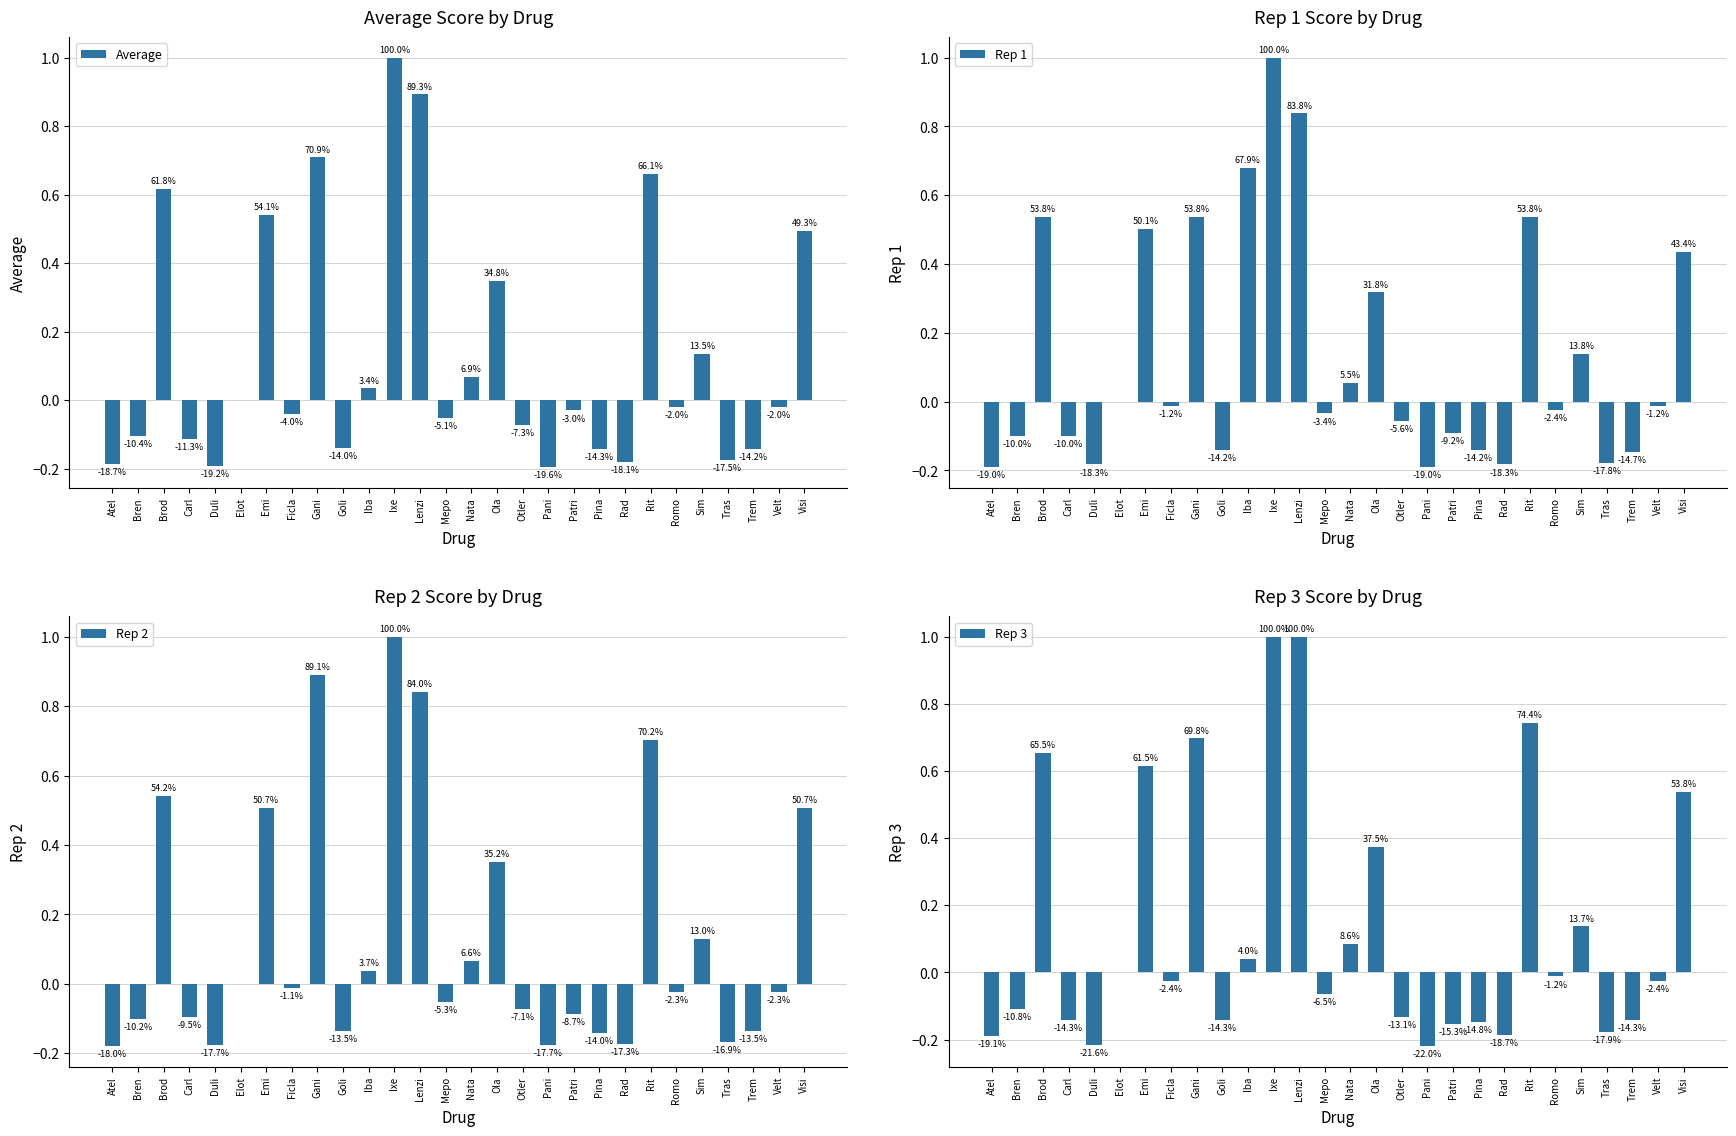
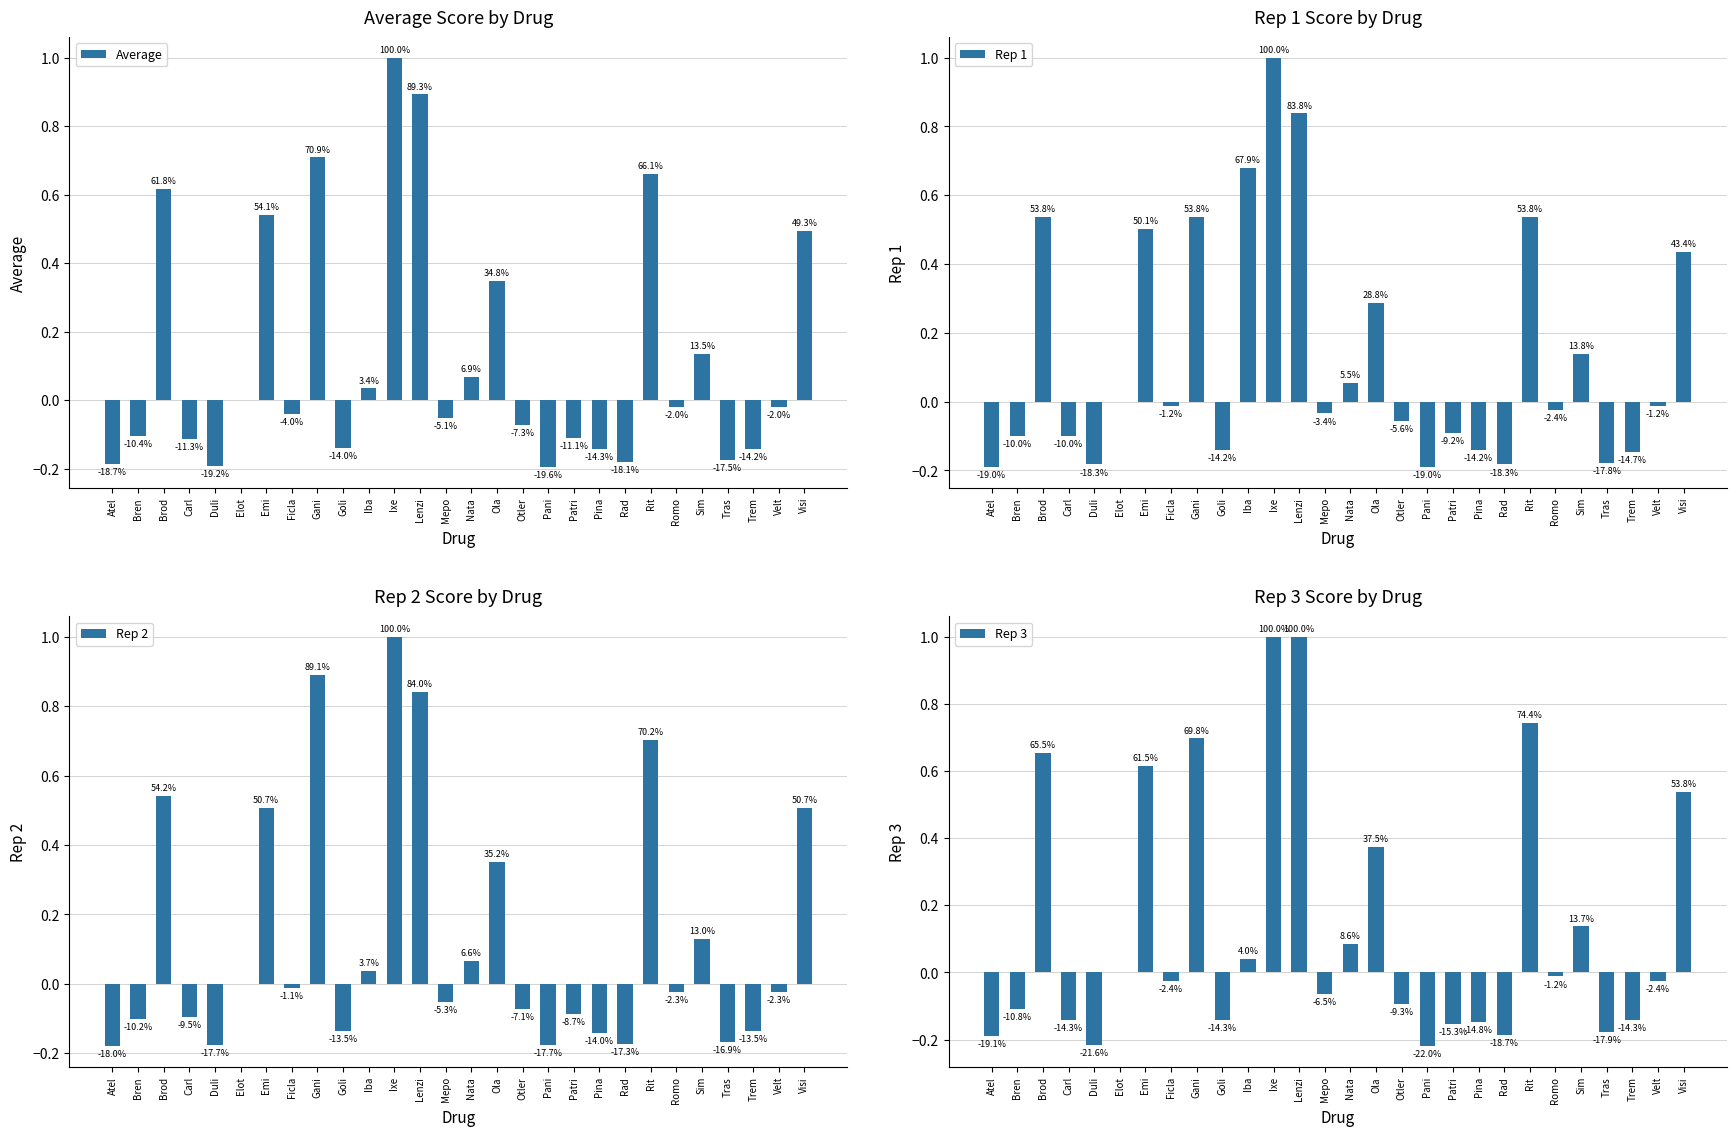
  {
    "Average Score by Drug": {
      "Atel": "-18.7%",
      "Bren": "-10.4%",
      "Brod": "61.8%",
      "Carl": "-11.3%",
      "Duli": "-19.2%",
      "Emi": "54.1%",
      "Ficla": "-4.0%",
      "Gani": "70.9%",
      "Goli": "-14.0%",
      "Iba": "3.4%",
      "Ixe": "100.0%",
      "Lenzi": "89.3%",
      "Mepo": "-5.1%",
      "Nata": "6.9%",
      "Ola": "34.8%",
      "Otler": "-7.3%",
      "Pani": "-19.6%",
-     "Patri": "-3.0%",
+     "Patri": "-11.1%",
      "Pina": "-14.3%",
      "Rad": "-18.1%",
      "Rit": "66.1%",
      "Romo": "-2.0%",
      "Sim": "13.5%",
      "Tras": "-17.5%",
      "Trem": "-14.2%",
      "Velt": "-2.0%",
      "Visi": "49.3%"
    },
    "Rep 1 Score by Drug": {
      "Atel": "-19.0%",
      "Bren": "-10.0%",
      "Brod": "53.8%",
      "Carl": "-10.0%",
      "Duli": "-18.3%",
      "Emi": "50.1%",
      "Ficla": "-1.2%",
      "Gani": "53.8%",
      "Goli": "-14.2%",
      "Iba": "67.9%",
      "Ixe": "100.0%",
      "Lenzi": "83.8%",
      "Mepo": "-3.4%",
      "Nata": "5.5%",
-     "Ola": "31.8%",
+     "Ola": "28.8%",
      "Otler": "-5.6%",
      "Pani": "-19.0%",
      "Patri": "-9.2%",
      "Pina": "-14.2%",
      "Rad": "-18.3%",
      "Rit": "53.8%",
      "Romo": "-2.4%",
      "Sim": "13.8%",
      "Tras": "-17.8%",
      "Trem": "-14.7%",
      "Velt": "-1.2%",
      "Visi": "43.4%"
    },
    "Rep 2 Score by Drug": {
      "Atel": "-18.0%",
      "Bren": "-10.2%",
      "Brod": "54.2%",
      "Carl": "-9.5%",
      "Duli": "-17.7%",
      "Emi": "50.7%",
      "Ficla": "-1.1%",
      "Gani": "89.1%",
      "Goli": "-13.5%",
      "Iba": "3.7%",
      "Ixe": "100.0%",
      "Lenzi": "84.0%",
      "Mepo": "-5.3%",
      "Nata": "6.6%",
      "Ola": "35.2%",
      "Otler": "-7.1%",
      "Pani": "-17.7%",
      "Patri": "-8.7%",
      "Pina": "-14.0%",
      "Rad": "-17.3%",
      "Rit": "70.2%",
      "Romo": "-2.3%",
      "Sim": "13.0%",
      "Tras": "-16.9%",
      "Trem": "-13.5%",
      "Velt": "-2.3%",
      "Visi": "50.7%"
    },
    "Rep 3 Score by Drug": {
      "Atel": "-19.1%",
      "Bren": "-10.8%",
      "Brod": "65.5%",
      "Carl": "-14.3%",
      "Duli": "-21.6%",
      "Emi": "61.5%",
      "Ficla": "-2.4%",
      "Gani": "69.8%",
      "Goli": "-14.3%",
      "Iba": "4.0%",
      "Mepo": "-6.5%",
      "Nata": "8.6%",
      "Ola": "37.5%",
-     "Otler": "-13.1%",
+     "Otler": "-9.3%",
      "Pani": "-22.0%",
      "Patri": "-15.3%",
      "Pina": "-14.8%",
      "Rad": "-18.7%",
      "Rit": "74.4%",
      "Romo": "-1.2%",
      "Sim": "13.7%",
      "Tras": "-17.9%",
      "Trem": "-14.3%",
      "Velt": "-2.4%",
      "Visi": "53.8%"
    }
  }
